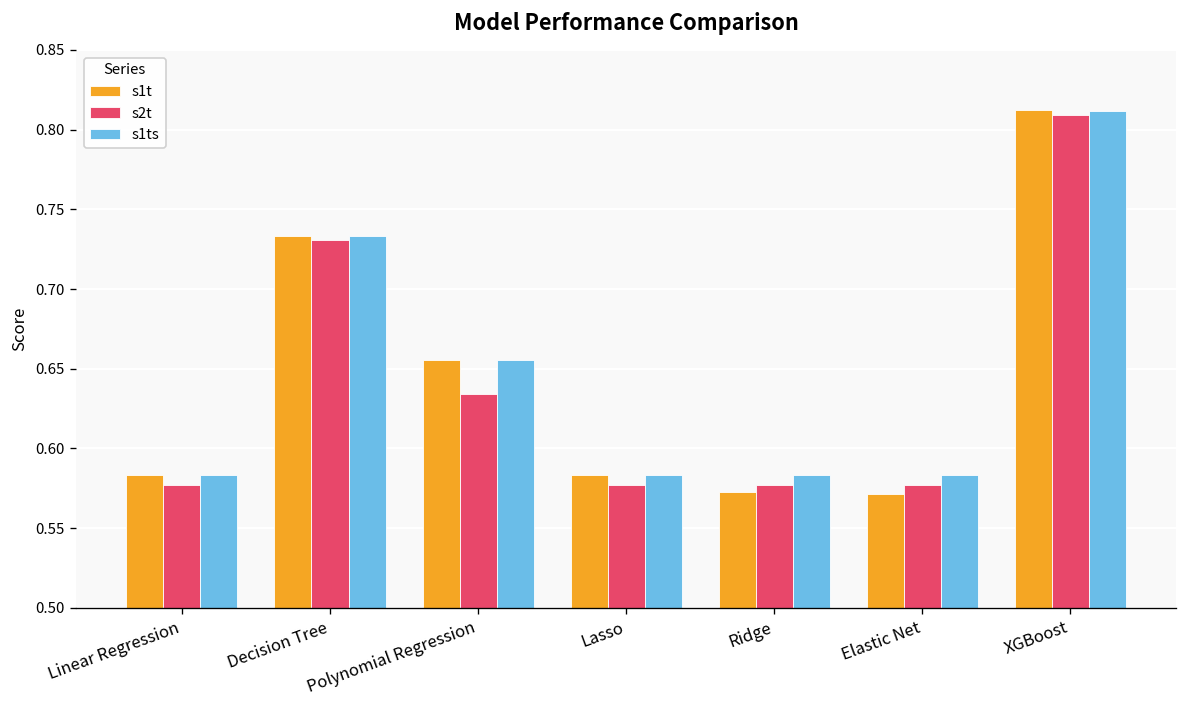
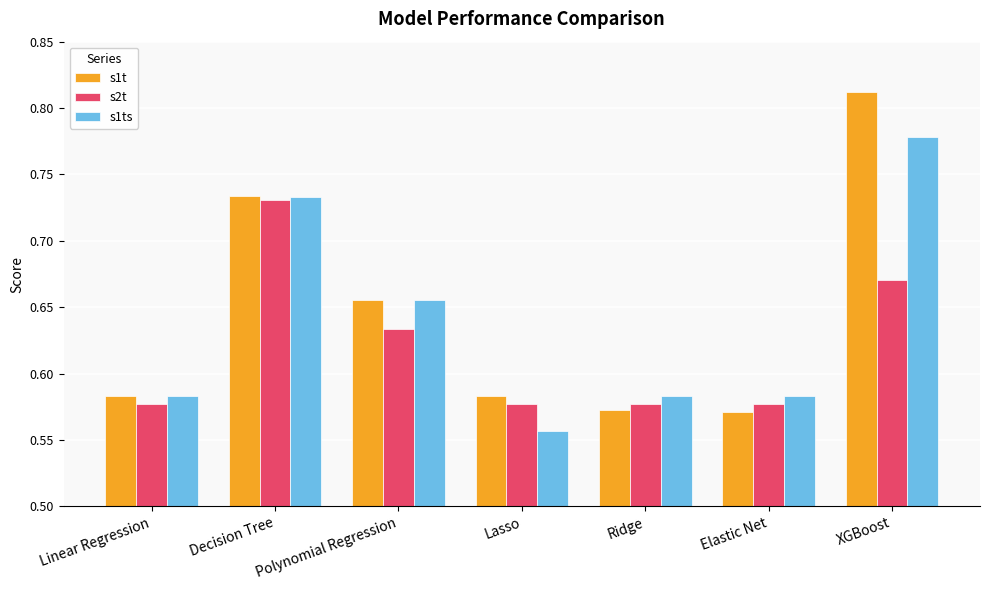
  {
    "s1t": {
      "Linear Regression": 0.583,
      "Decision Tree": 0.733,
      "Polynomial Regression": 0.656,
      "Lasso": 0.583,
      "Ridge": 0.573,
      "Elastic Net": 0.571,
      "XGBoost": 0.812
    },
    "s2t": {
      "Linear Regression": 0.577,
      "Decision Tree": 0.731,
      "Polynomial Regression": 0.634,
      "Lasso": 0.577,
      "Ridge": 0.577,
      "Elastic Net": 0.577,
-     "XGBoost": 0.809
+     "XGBoost": 0.670
    },
    "s1ts": {
      "Linear Regression": 0.583,
      "Decision Tree": 0.733,
      "Polynomial Regression": 0.656,
-     "Lasso": 0.583,
+     "Lasso": 0.557,
      "Ridge": 0.583,
      "Elastic Net": 0.583,
-     "XGBoost": 0.812
+     "XGBoost": 0.779
    }
  }
